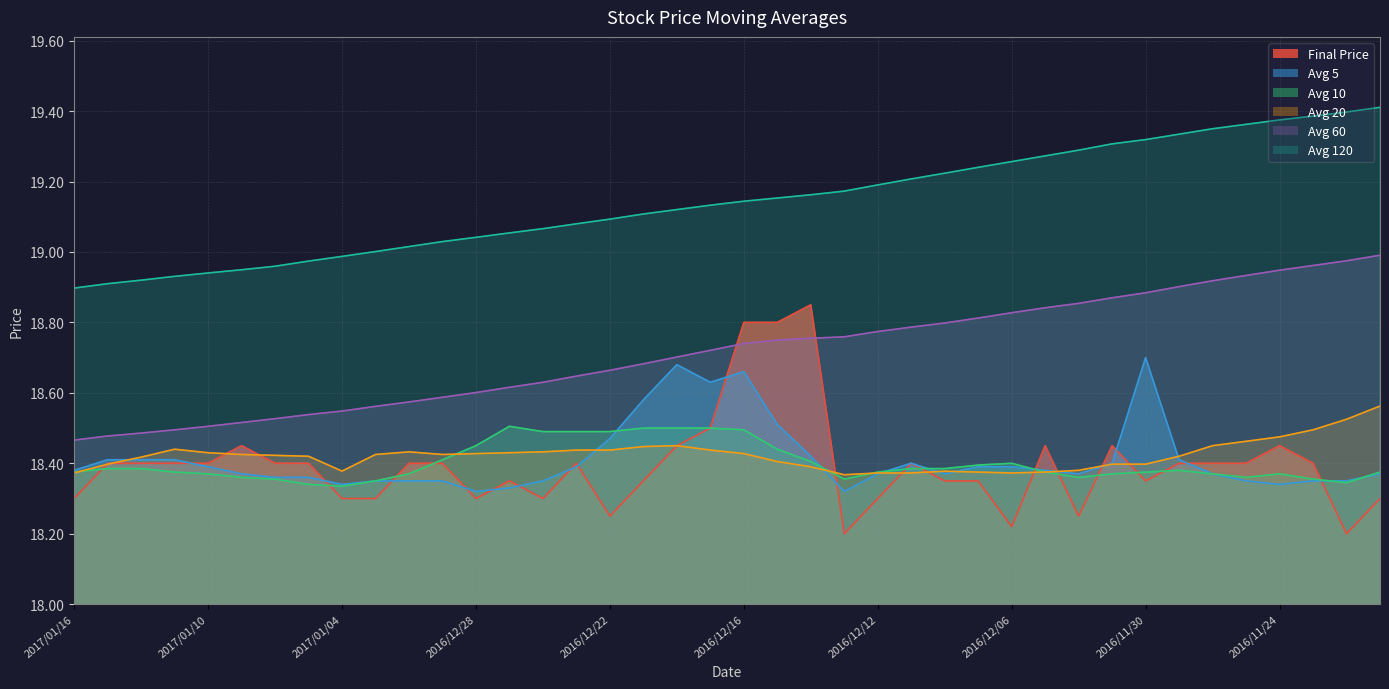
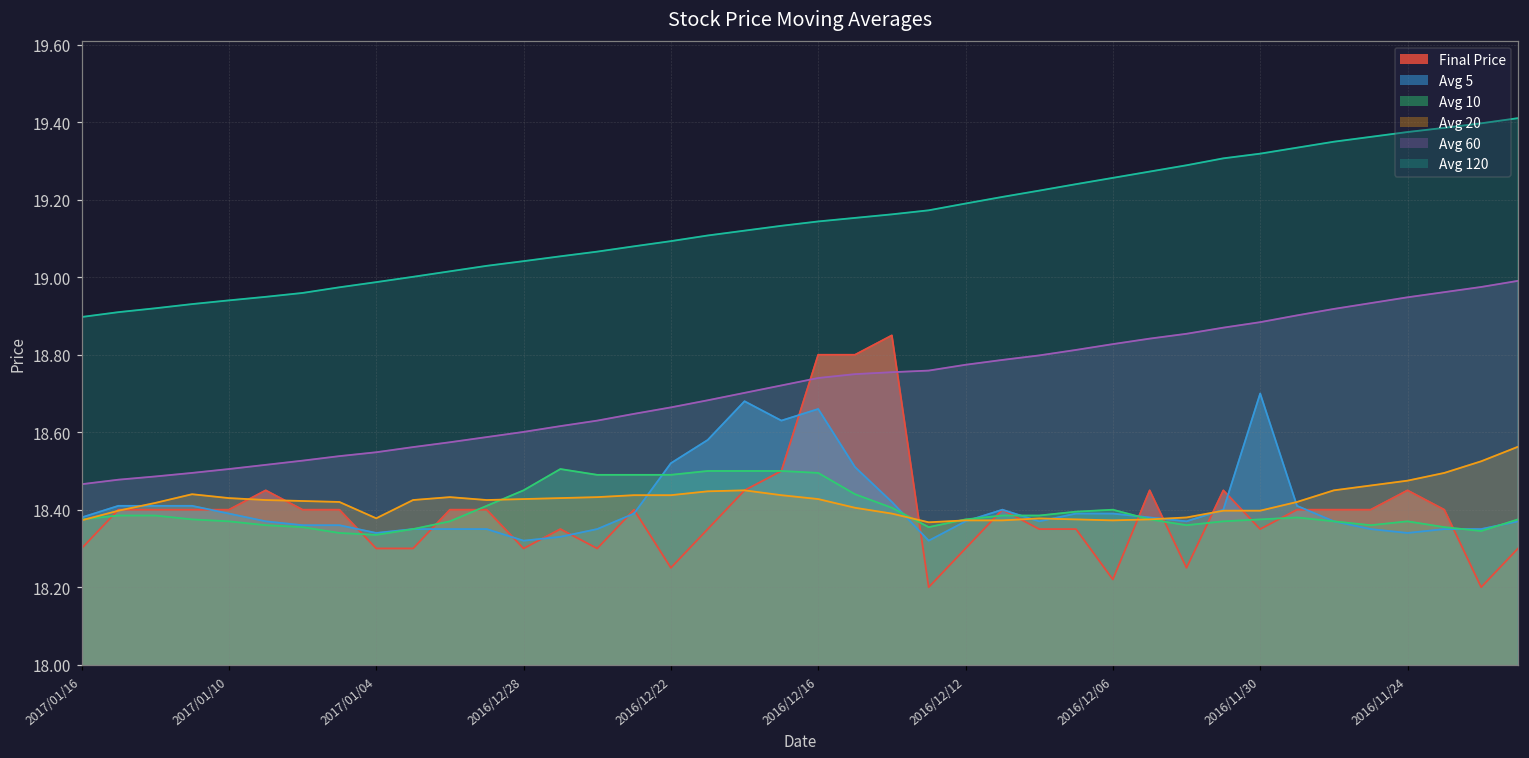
  {
    "Final Price": {
      "2017/01/16": 18.30,
      "2017/01/10": 18.40,
      "2017/01/04": 18.30,
      "2016/12/28": 18.30,
      "2016/12/22": 18.25,
      "2016/12/16": 18.80,
      "2016/12/12": 18.30,
      "2016/12/06": 18.22,
      "2016/11/30": 18.35,
      "2016/11/24": 18.45
    },
    "Avg 5": {
      "2017/01/10": 18.39,
      "2016/12/28": 18.32,
-     "2016/12/22": 18.47,
+     "2016/12/22": 18.52,
      "2016/12/16": 18.66,
      "2016/12/06": 18.39,
      "2016/11/30": 18.70,
      "2016/11/24": 18.34
    },
    "Avg 20": {
      "2017/01/10": 18.43,
      "2017/01/04": 18.38,
      "2016/12/28": 18.43,
      "2016/12/22": 18.44,
      "2016/12/16": 18.43,
      "2016/12/06": 18.37,
      "2016/11/30": 18.40,
      "2016/11/24": 18.48
    },
    "Avg 60": {
      "2017/01/16": 18.47,
      "2017/01/10": 18.51,
      "2017/01/04": 18.55,
      "2016/12/28": 18.60,
      "2016/12/22": 18.66,
      "2016/12/16": 18.74,
      "2016/12/12": 18.77,
      "2016/12/06": 18.83,
      "2016/11/30": 18.88,
      "2016/11/24": 18.95
    }
  }
